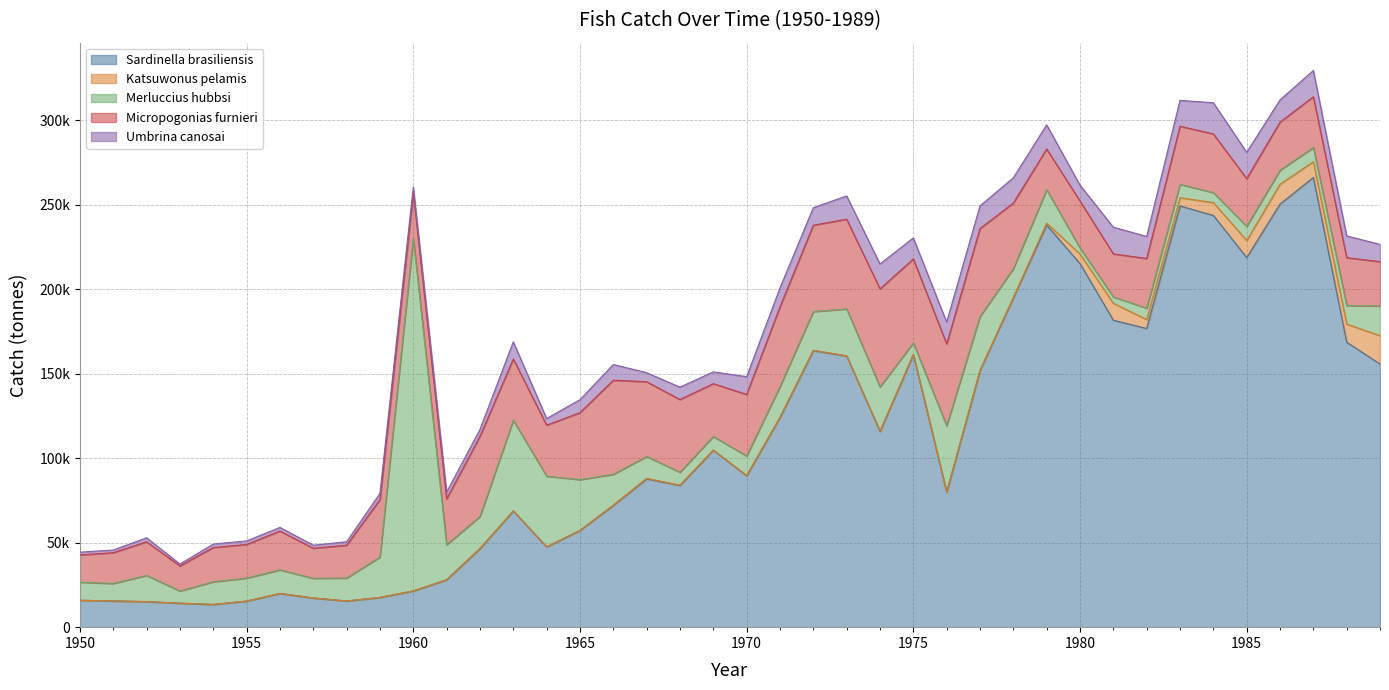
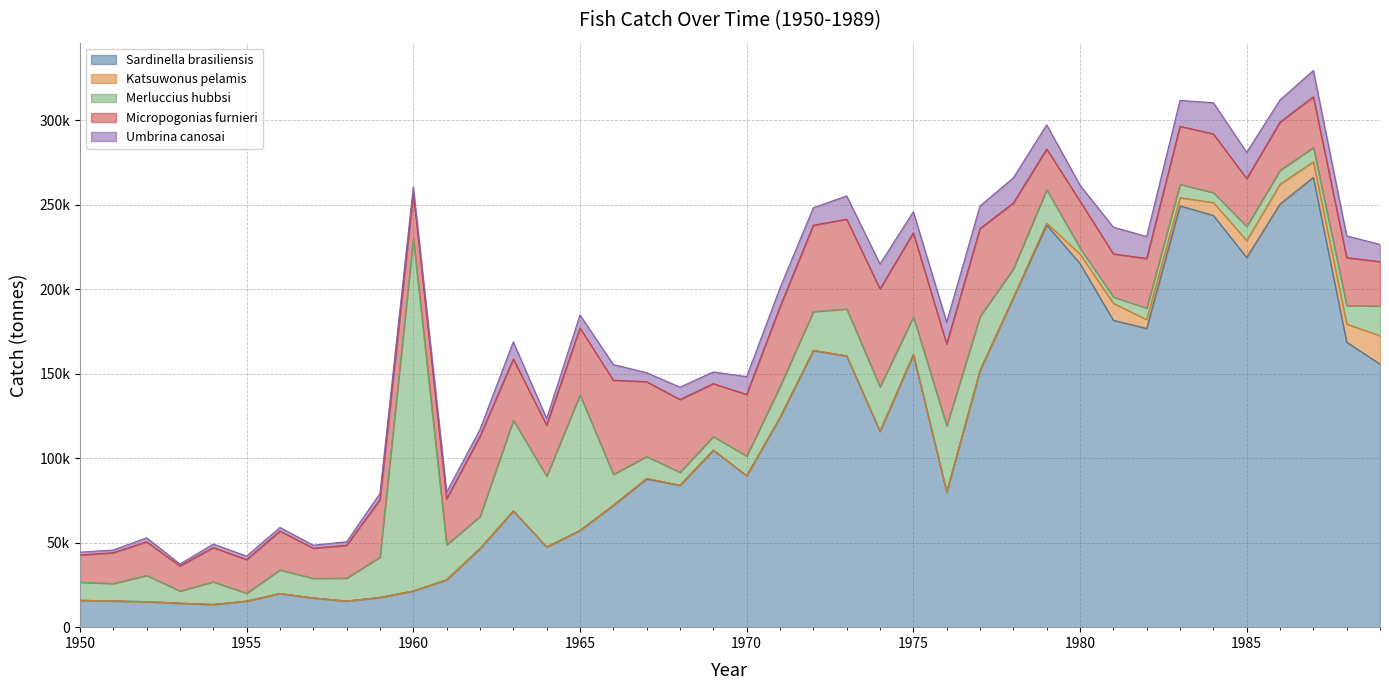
  {
    "Merluccius hubbsi": {
      "1950": 11000,
-     "1955": 14000,
+     "1955": 5000,
      "1960": 208000,
-     "1965": 30000,
+     "1965": 80000,
      "1970": 12000,
-     "1975": 7000,
+     "1975": 22000,
      "1980": 4000,
      "1985": 8000
    }
  }
